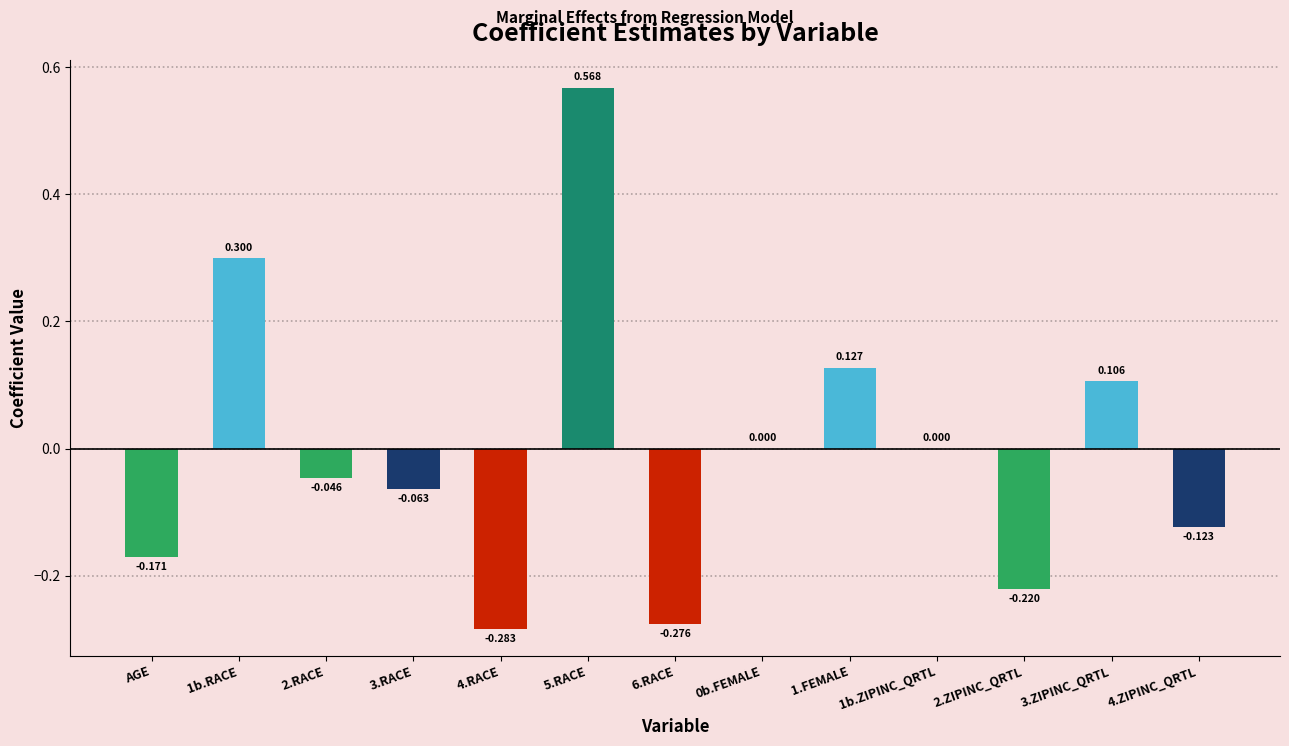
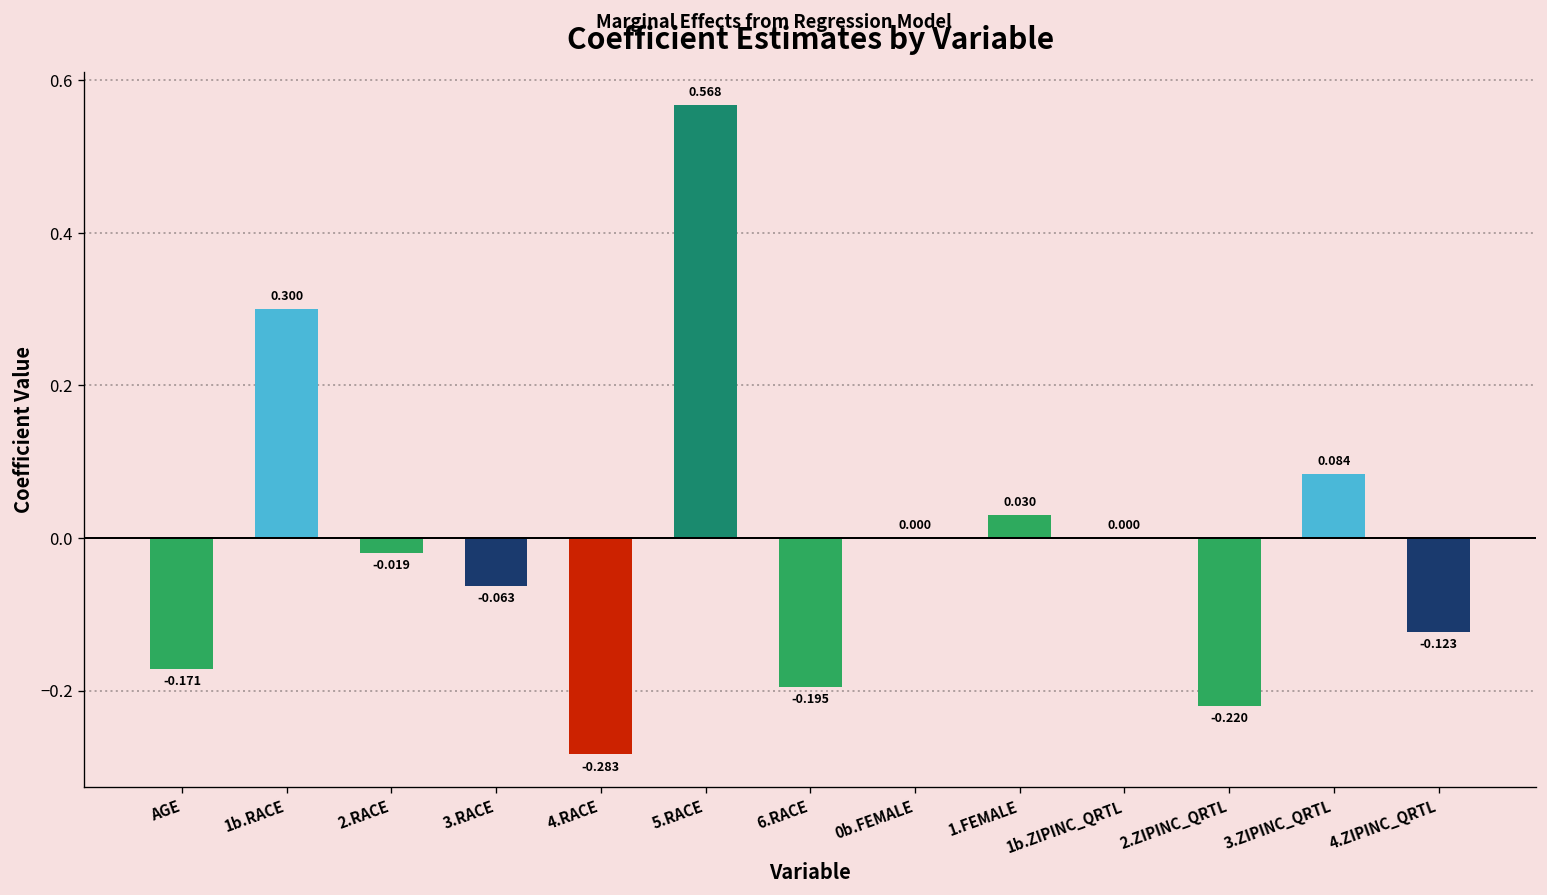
  {
    "AGE": -0.171,
    "1b.RACE": 0.300,
-   "2.RACE": -0.046,
+   "2.RACE": -0.019,
    "3.RACE": -0.063,
    "4.RACE": -0.283,
    "5.RACE": 0.568,
-   "6.RACE": -0.276,
+   "6.RACE": -0.195,
    "0b.FEMALE": 0.000,
-   "1.FEMALE": 0.127,
+   "1.FEMALE": 0.030,
    "1b.ZIPINC_QRTL": 0.000,
    "2.ZIPINC_QRTL": -0.220,
-   "3.ZIPINC_QRTL": 0.106,
+   "3.ZIPINC_QRTL": 0.084,
    "4.ZIPINC_QRTL": -0.123
  }
